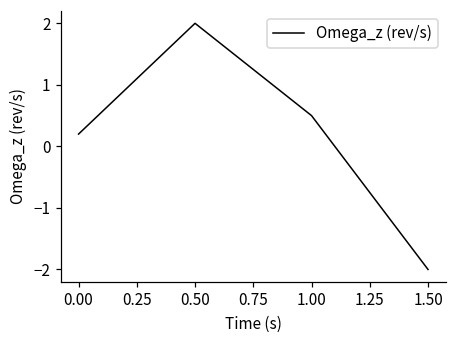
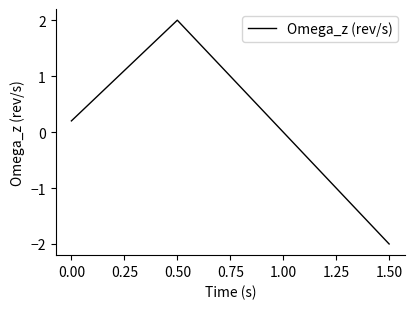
  {
    "0.00": 0.2,
    "0.50": 2.0,
-   "1.00": 0.5,
+   "1.00": 0.0,
    "1.50": -2.0
  }
